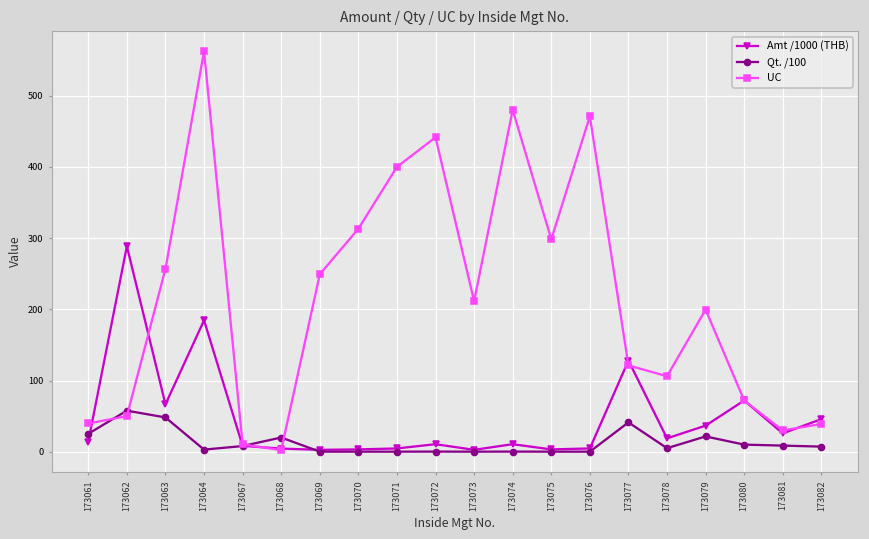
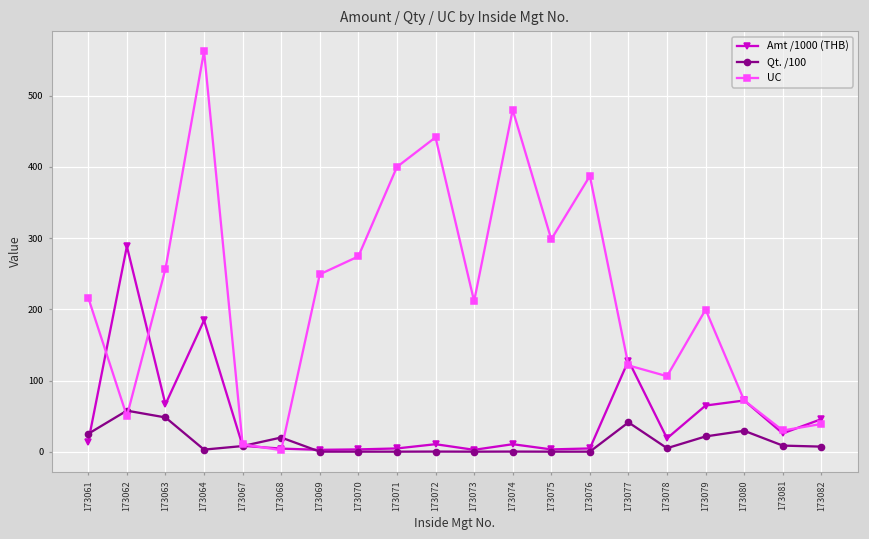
  {
    "Amt /1000 (THB)": {
      "173061": 10,
      "173062": 290,
      "173063": 70,
      "173064": 180,
      "173071": 0,
      "173072": 10,
      "173074": 10,
      "173076": 0,
      "173077": 130,
      "173078": 20,
-     "173079": 40,
+     "173079": 60,
      "173081": 30,
      "173082": 50
    },
    "Qt. /100": {
      "173061": 30,
      "173062": 60,
      "173063": 50,
      "173064": 0,
      "173068": 20,
      "173071": 0,
      "173072": 0,
      "173074": 0,
      "173076": 0,
      "173077": 40,
      "173078": 10,
      "173079": 20,
-     "173080": 10,
+     "173080": 30,
      "173081": 10,
      "173082": 10
    },
    "UC": {
-     "173061": 40,
+     "173061": 220,
      "173062": 50,
      "173063": 260,
      "173064": 560,
      "173069": 250,
-     "173070": 310,
+     "173070": 270,
      "173071": 400,
      "173072": 440,
      "173073": 210,
      "173074": 480,
      "173075": 300,
-     "173076": 470,
+     "173076": 390,
      "173077": 120,
      "173078": 110,
      "173079": 200,
      "173081": 30,
      "173082": 40
    }
  }
